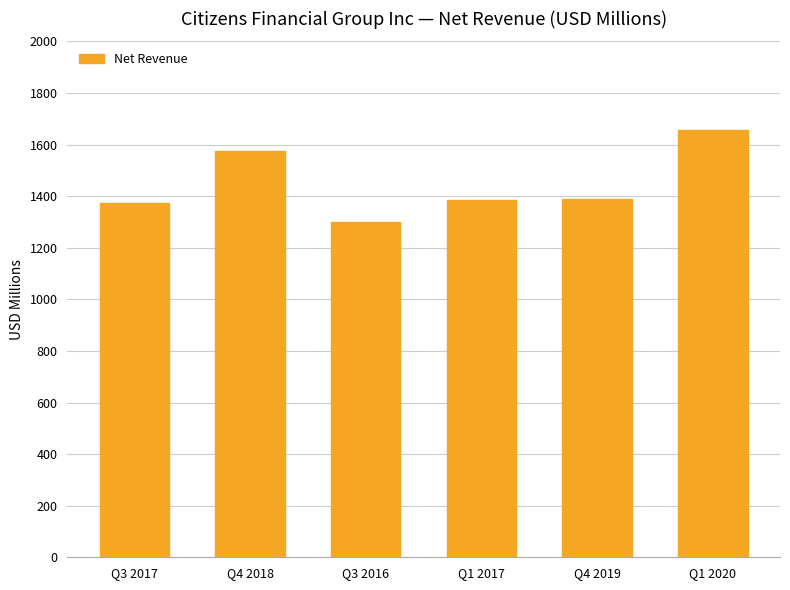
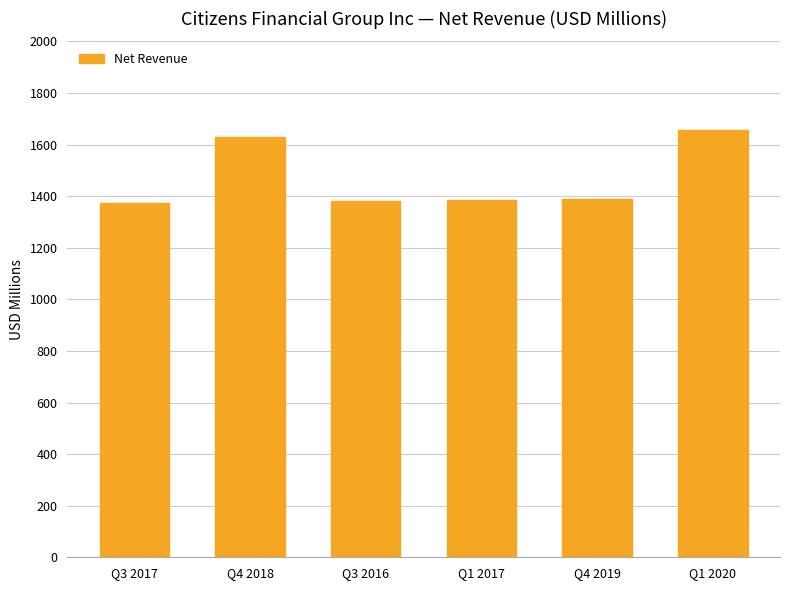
  {
    "Q3 2017": 1380,
-   "Q4 2018": 1580,
-   "Q3 2016": 1300,
+   "Q4 2018": 1630,
+   "Q3 2016": 1380,
    "Q1 2017": 1380,
    "Q4 2019": 1390,
    "Q1 2020": 1660
  }
